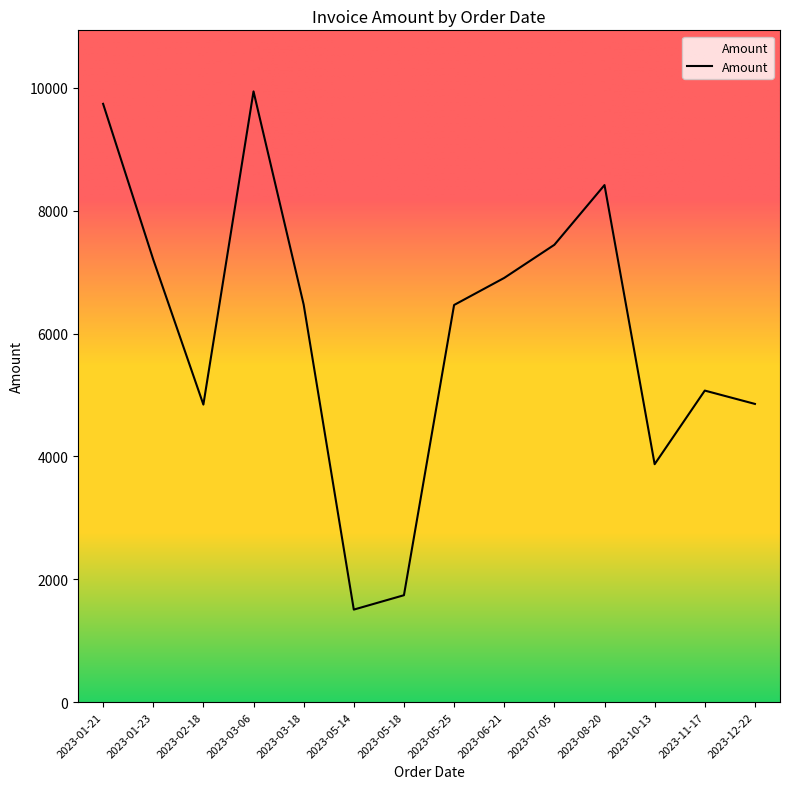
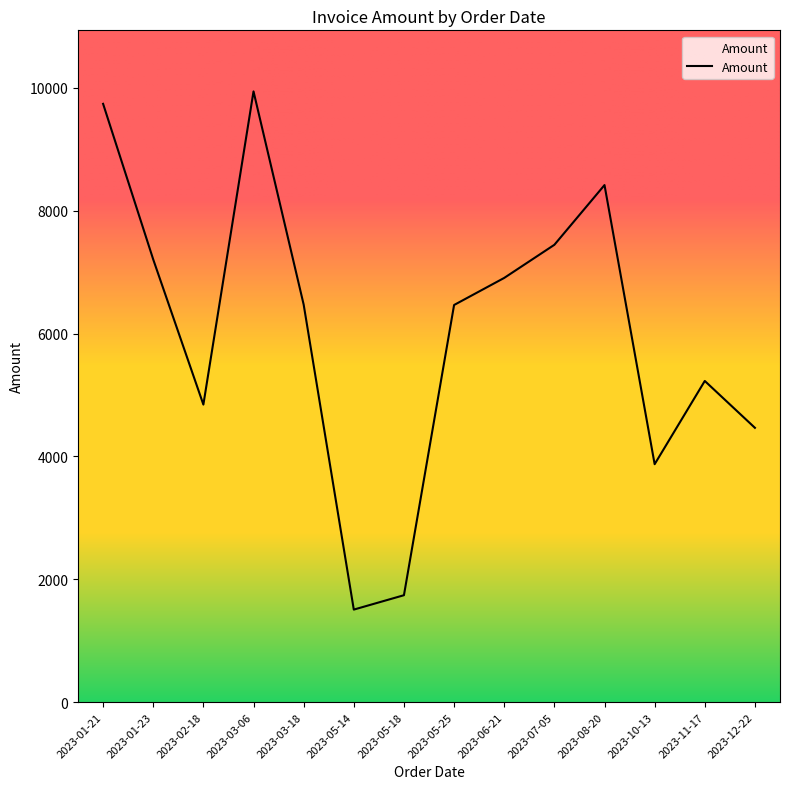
  {
    "2023-01-21": 9700,
    "2023-01-23": 7200,
    "2023-02-18": 4800,
    "2023-03-06": 9900,
    "2023-03-18": 6500,
    "2023-05-14": 1500,
    "2023-05-18": 1700,
    "2023-05-25": 6500,
    "2023-06-21": 6900,
    "2023-07-05": 7400,
    "2023-08-20": 8400,
    "2023-10-13": 3900,
-   "2023-11-17": 5100,
-   "2023-12-22": 4900
+   "2023-11-17": 5200,
+   "2023-12-22": 4500
  }
